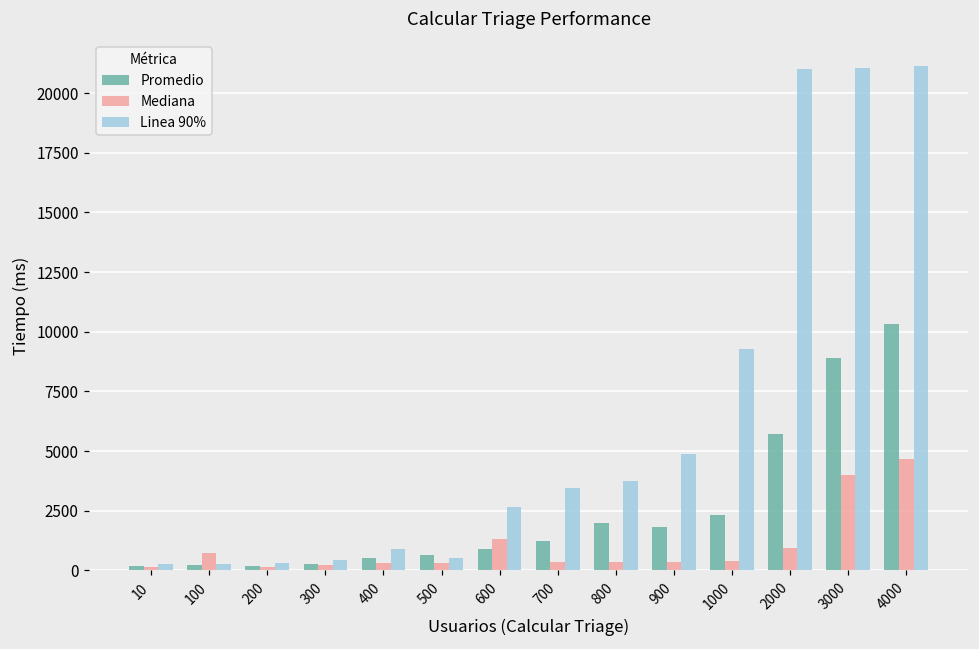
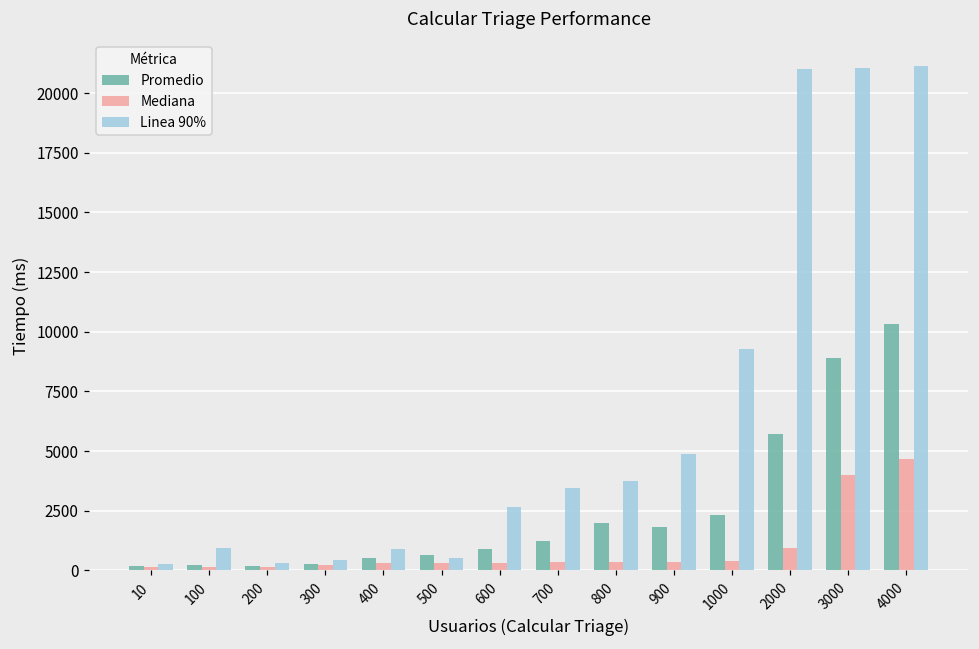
  {
    "Promedio": {
      "10": 200,
      "100": 200,
      "200": 200,
      "300": 300,
      "400": 500,
      "500": 700,
      "600": 900,
      "700": 1200,
      "800": 2000,
      "900": 1800,
      "1000": 2300,
      "2000": 5700,
      "3000": 8900,
      "4000": 10300
    },
    "Mediana": {
      "10": 100,
-     "100": 700,
+     "100": 100,
      "200": 100,
      "300": 200,
      "400": 300,
      "500": 300,
-     "600": 1300,
+     "600": 300,
      "700": 300,
      "800": 400,
      "900": 400,
      "1000": 400,
      "2000": 1000,
      "3000": 4000,
      "4000": 4700
    },
    "Linea 90%": {
      "10": 300,
-     "100": 300,
+     "100": 900,
      "200": 300,
      "300": 400,
      "400": 900,
      "500": 500,
      "600": 2700,
      "700": 3500,
      "800": 3700,
      "900": 4900,
      "1000": 9300,
      "2000": 21000,
      "3000": 21000,
      "4000": 21100
    }
  }
